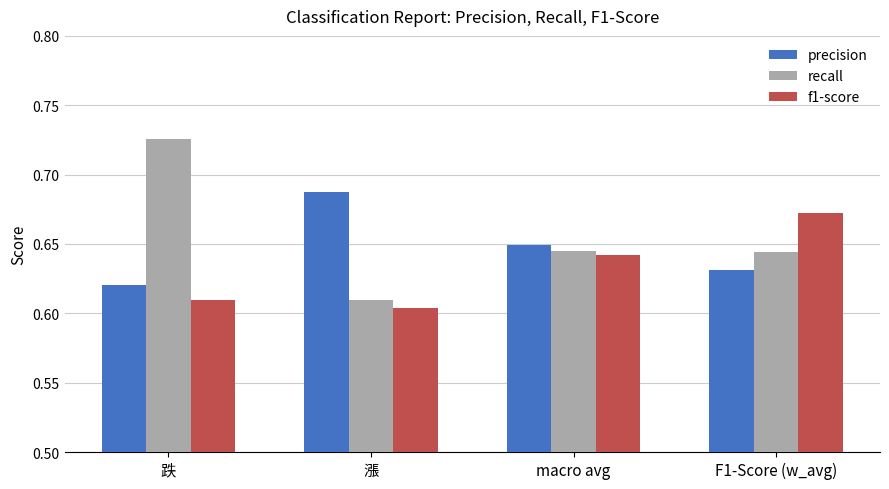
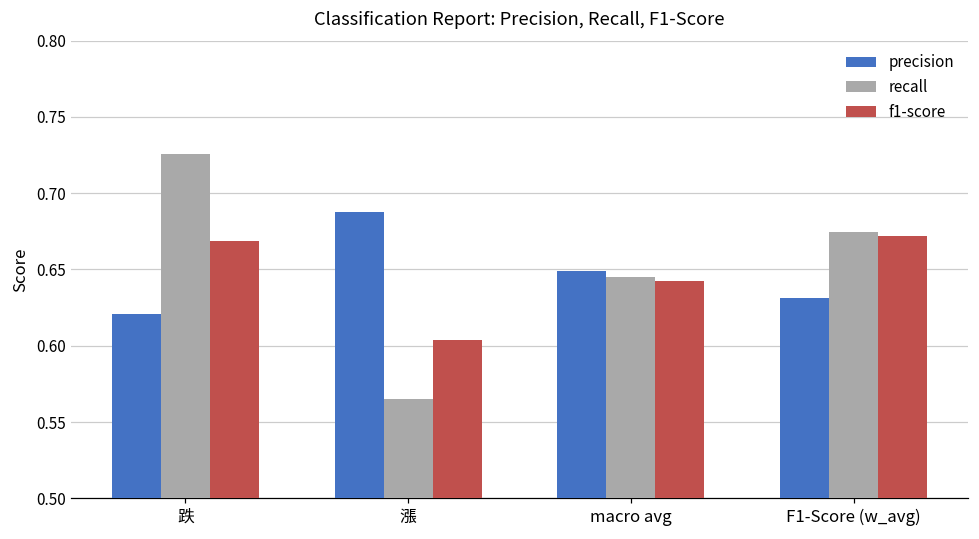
  {
    "precision": {
      "跌": 0.621,
      "漲": 0.687,
      "macro avg": 0.649,
      "F1-Score (w_avg)": 0.632
    },
    "recall": {
      "跌": 0.726,
-     "漲": 0.610,
+     "漲": 0.565,
      "macro avg": 0.645,
-     "F1-Score (w_avg)": 0.644
+     "F1-Score (w_avg)": 0.675
    },
    "f1-score": {
-     "跌": 0.610,
+     "跌": 0.669,
      "漲": 0.604,
      "macro avg": 0.642,
      "F1-Score (w_avg)": 0.672
    }
  }
